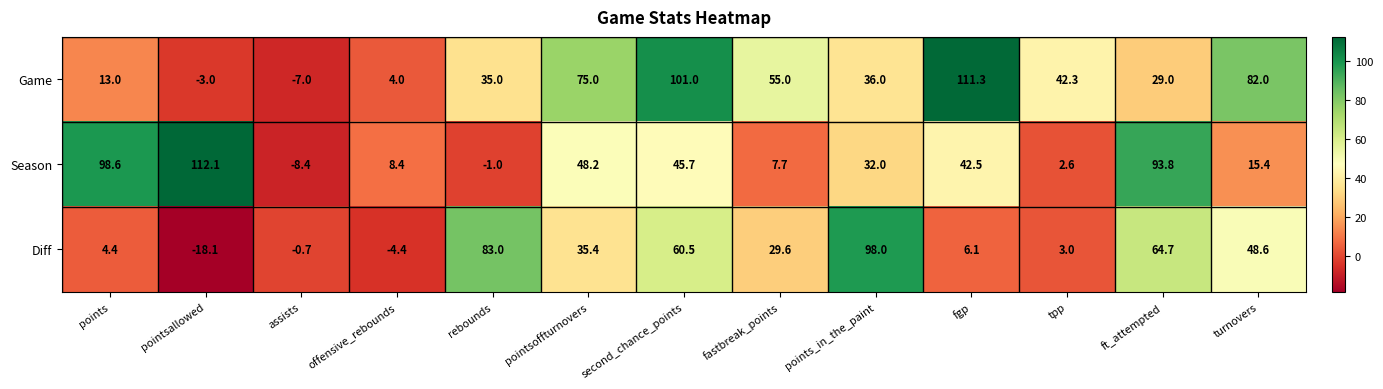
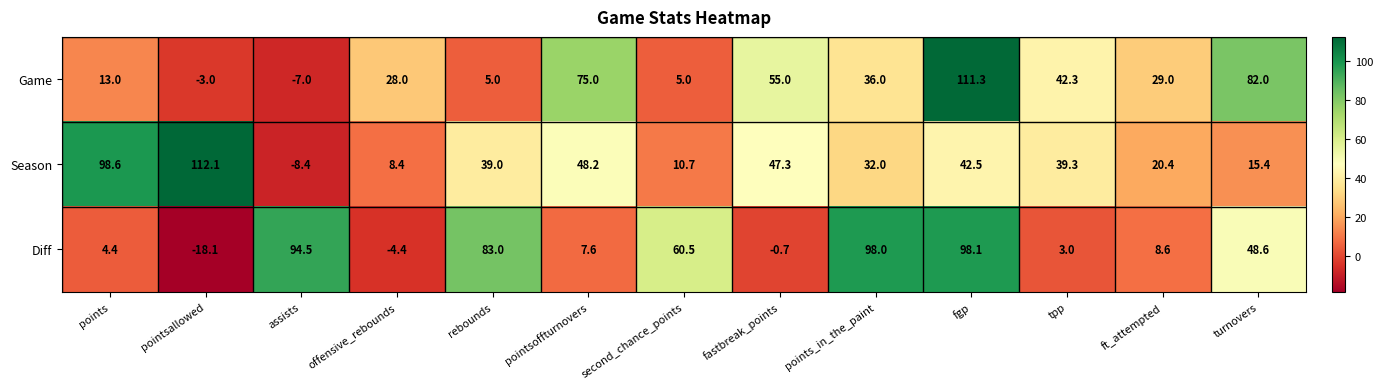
  {
    "Game": {
      "points": 13.0,
      "pointsallowed": -3.0,
      "assists": -7.0,
-     "offensive_rebounds": 4.0,
-     "rebounds": 35.0,
+     "offensive_rebounds": 28.0,
+     "rebounds": 5.0,
      "pointsoffturnovers": 75.0,
-     "second_chance_points": 101.0,
+     "second_chance_points": 5.0,
      "fastbreak_points": 55.0,
      "points_in_the_paint": 36.0,
      "fgp": 111.3,
      "tpp": 42.3,
      "ft_attempted": 29.0,
      "turnovers": 82.0
    },
    "Season": {
      "points": 98.6,
      "pointsallowed": 112.1,
      "assists": -8.4,
      "offensive_rebounds": 8.4,
-     "rebounds": -1.0,
+     "rebounds": 39.0,
      "pointsoffturnovers": 48.2,
-     "second_chance_points": 45.7,
-     "fastbreak_points": 7.7,
+     "second_chance_points": 10.7,
+     "fastbreak_points": 47.3,
      "points_in_the_paint": 32.0,
      "fgp": 42.5,
-     "tpp": 2.6,
-     "ft_attempted": 93.8,
+     "tpp": 39.3,
+     "ft_attempted": 20.4,
      "turnovers": 15.4
    },
    "Diff": {
      "points": 4.4,
      "pointsallowed": -18.1,
-     "assists": -0.7,
+     "assists": 94.5,
      "offensive_rebounds": -4.4,
      "rebounds": 83.0,
-     "pointsoffturnovers": 35.4,
+     "pointsoffturnovers": 7.6,
      "second_chance_points": 60.5,
-     "fastbreak_points": 29.6,
+     "fastbreak_points": -0.7,
      "points_in_the_paint": 98.0,
-     "fgp": 6.1,
+     "fgp": 98.1,
      "tpp": 3.0,
-     "ft_attempted": 64.7,
+     "ft_attempted": 8.6,
      "turnovers": 48.6
    }
  }
